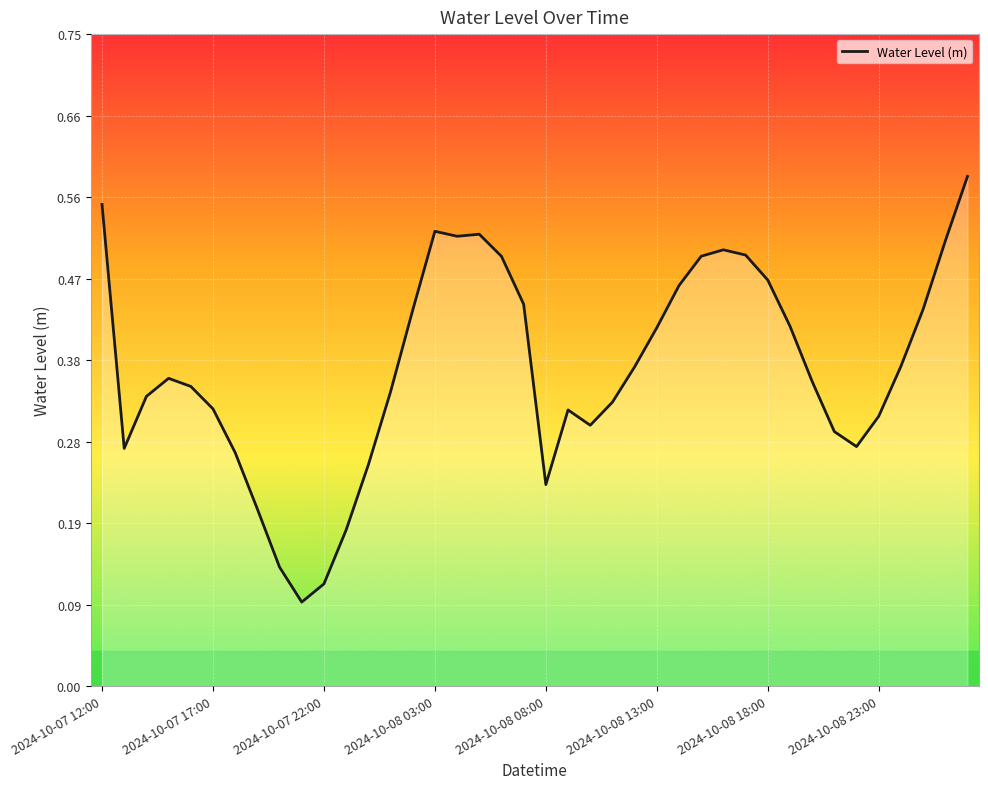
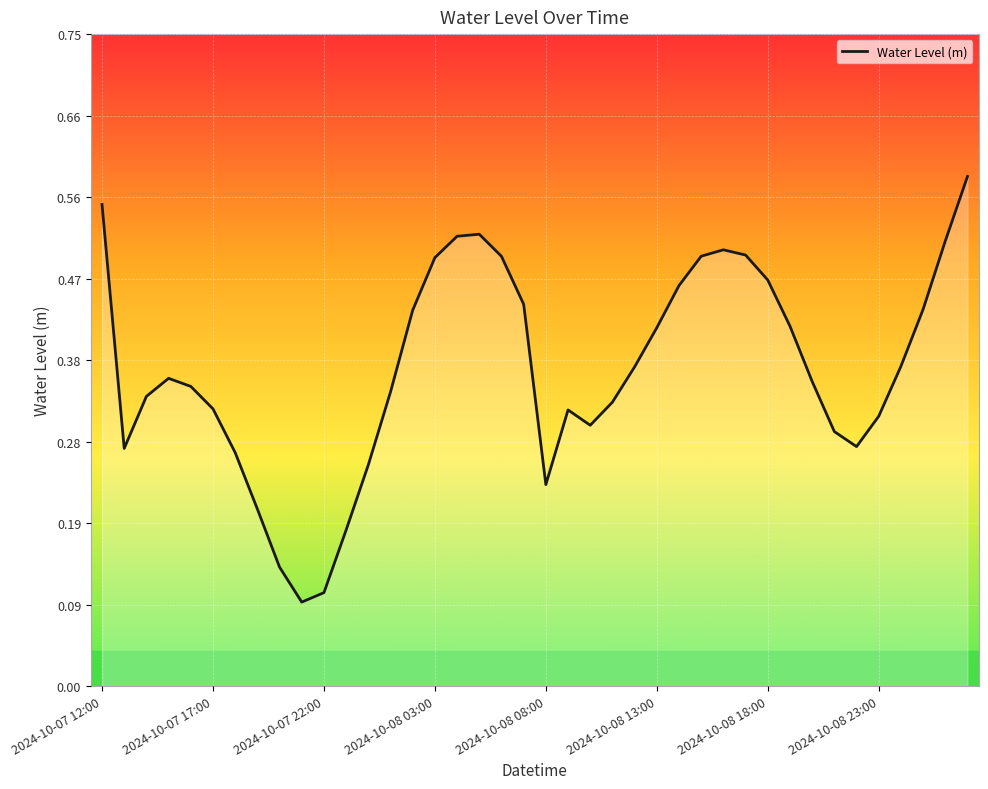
  {
    "2024-10-07 12:00": 0.55,
    "2024-10-07 17:00": 0.32,
-   "2024-10-07 22:00": 0.12,
-   "2024-10-08 03:00": 0.52,
+   "2024-10-07 22:00": 0.11,
+   "2024-10-08 03:00": 0.49,
    "2024-10-08 08:00": 0.23,
    "2024-10-08 13:00": 0.41,
    "2024-10-08 18:00": 0.47,
    "2024-10-08 23:00": 0.31
  }
